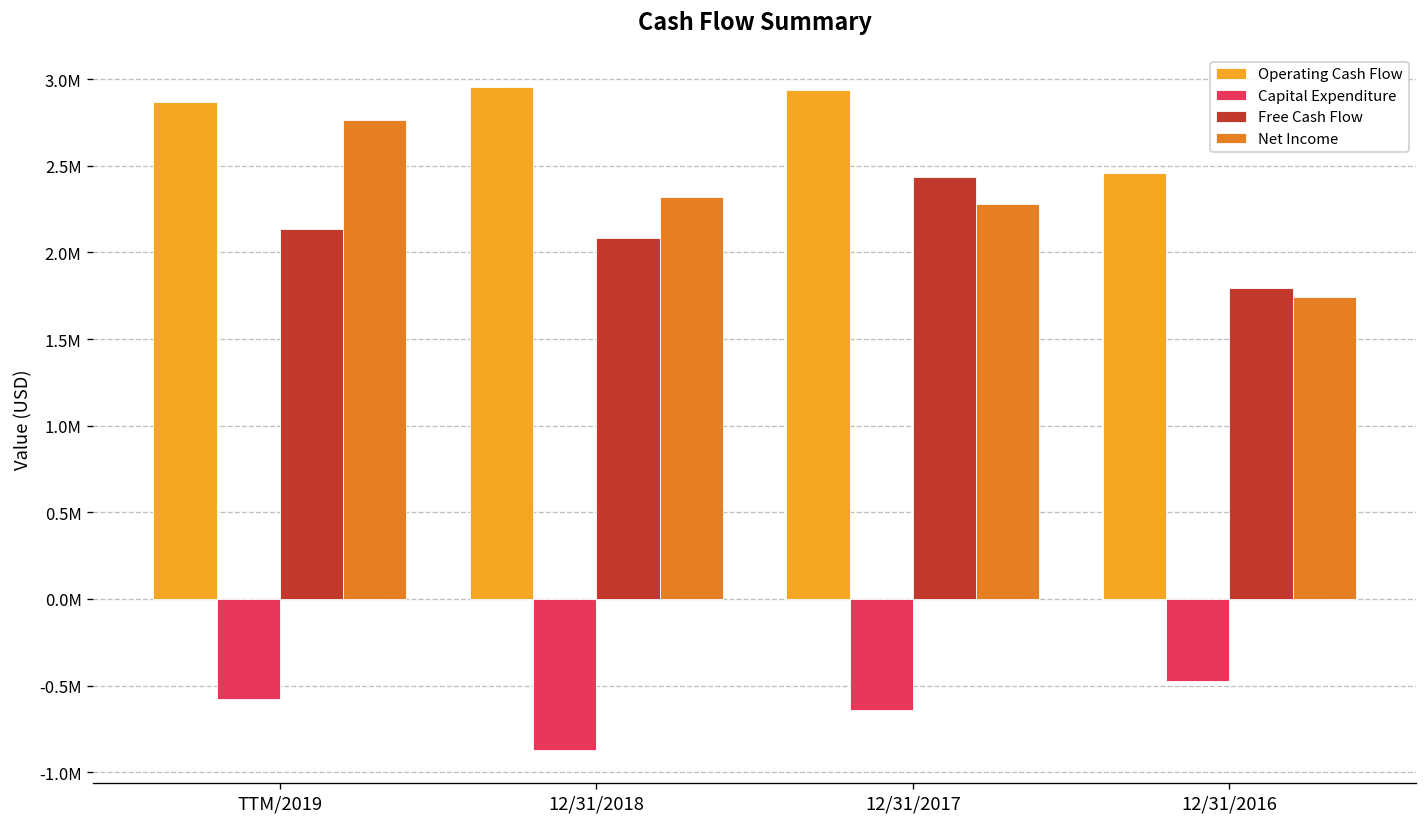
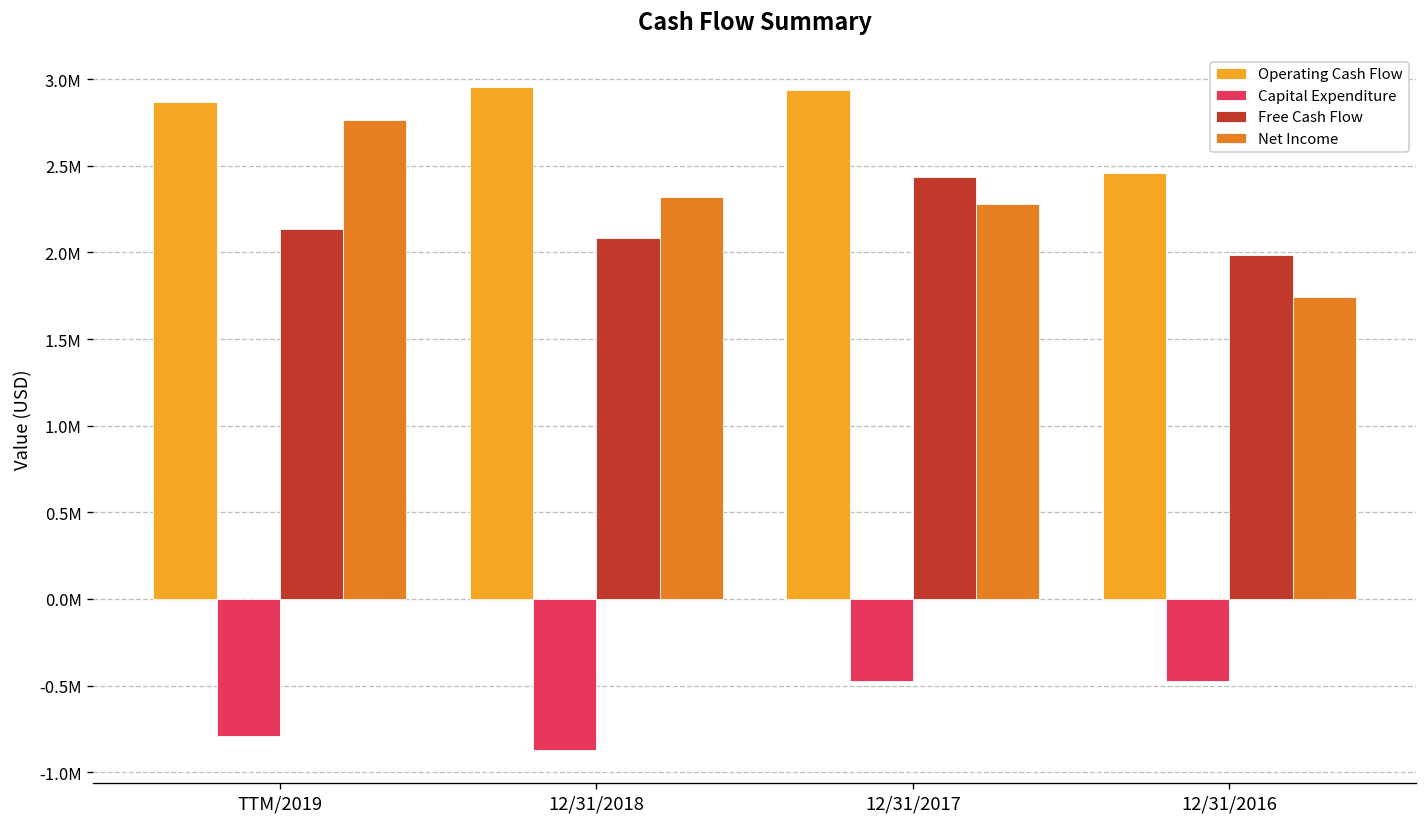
  {
    "Capital Expenditure": {
-     "TTM/2019": -580000,
+     "TTM/2019": -790000,
      "12/31/2018": -870000,
-     "12/31/2017": -640000,
+     "12/31/2017": -470000,
      "12/31/2016": -470000
    },
    "Free Cash Flow": {
      "TTM/2019": 2140000,
      "12/31/2018": 2080000,
      "12/31/2017": 2430000,
-     "12/31/2016": 1790000
+     "12/31/2016": 1990000
    }
  }
